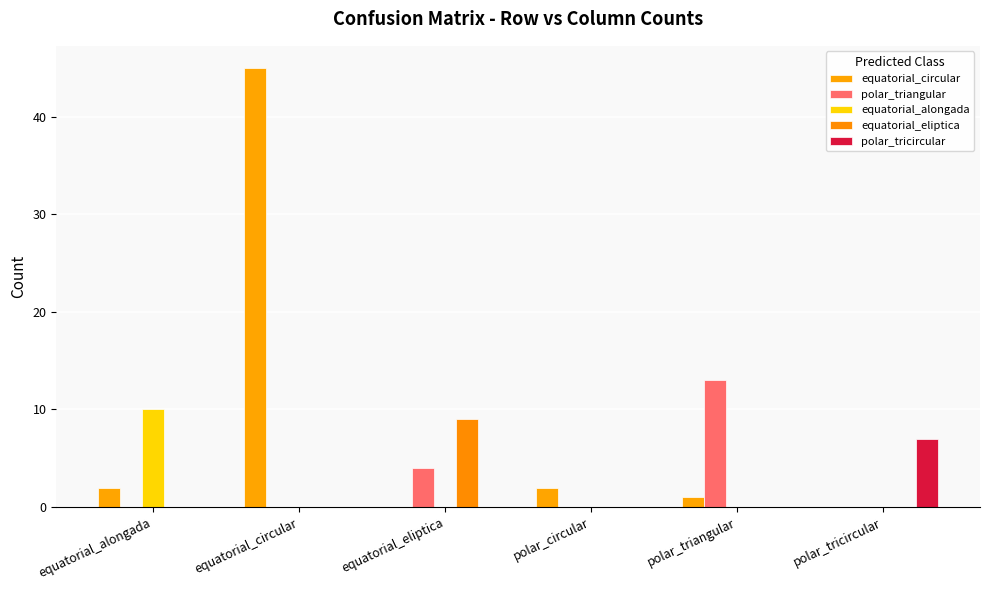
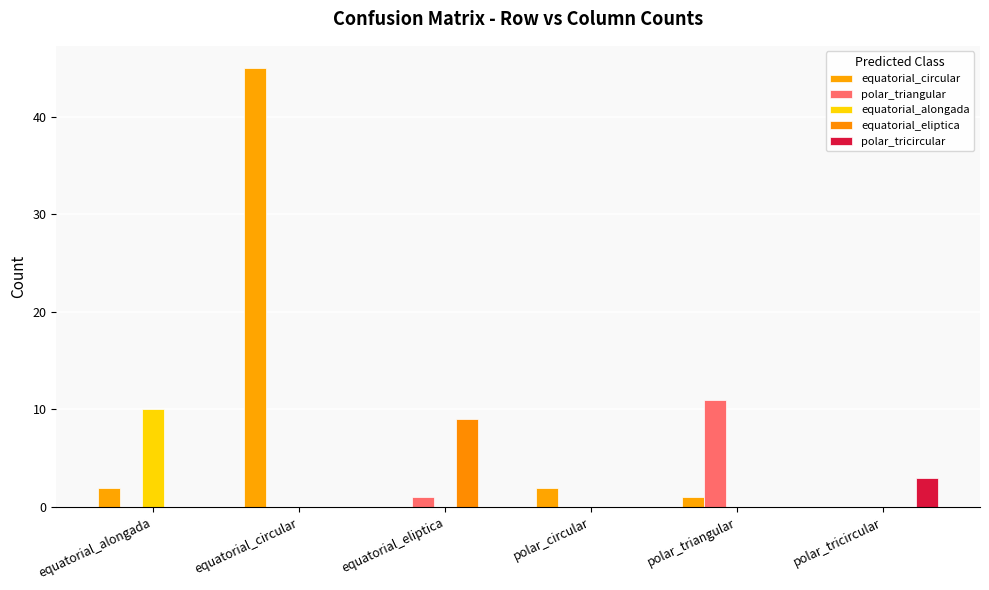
  {
    "polar_triangular": {
      "equatorial_alongada": 0,
      "equatorial_circular": 0,
-     "equatorial_eliptica": 4,
+     "equatorial_eliptica": 1,
      "polar_circular": 0,
-     "polar_triangular": 13,
+     "polar_triangular": 11,
      "polar_tricircular": 0
    },
    "polar_tricircular": {
      "equatorial_alongada": 0,
      "equatorial_circular": 0,
      "equatorial_eliptica": 0,
      "polar_circular": 0,
      "polar_triangular": 0,
-     "polar_tricircular": 7
+     "polar_tricircular": 3
    }
  }
